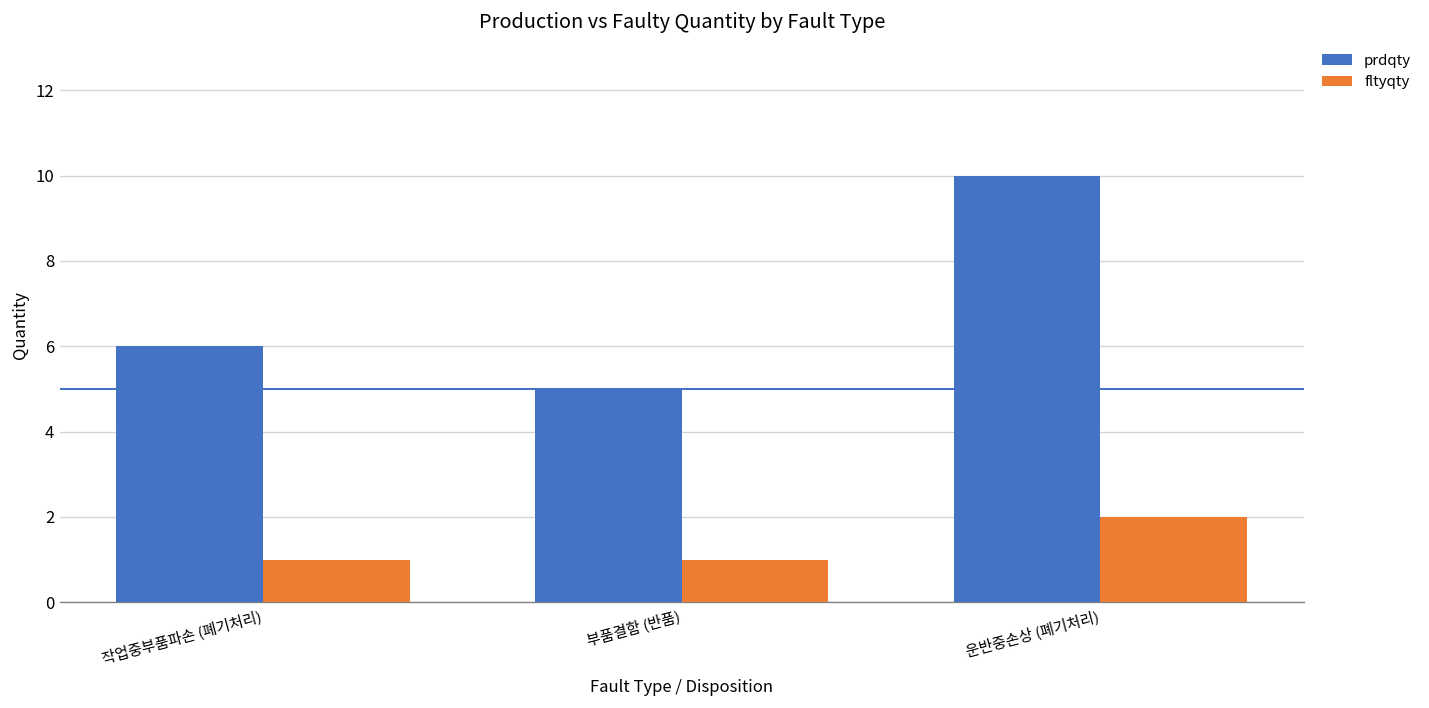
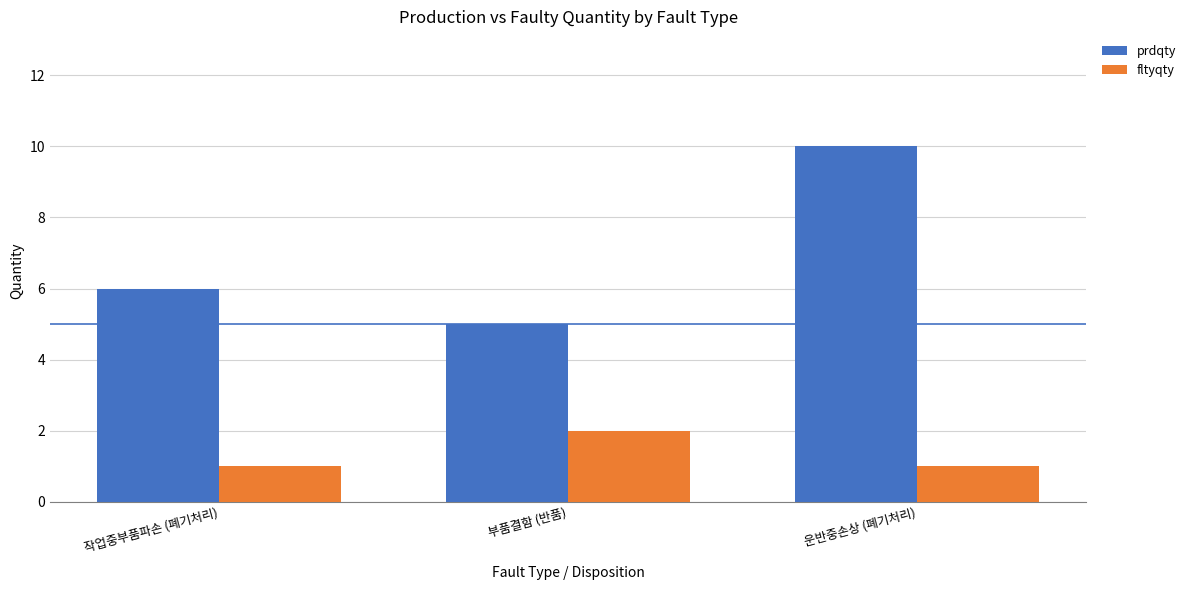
  {
    "prdqty": {
      "작업중부품파손 (폐기처리)": 6,
      "부품결함 (반품)": 5,
      "운반중손상 (폐기처리)": 10
    },
    "fltyqty": {
      "작업중부품파손 (폐기처리)": 1,
-     "부품결함 (반품)": 1,
-     "운반중손상 (폐기처리)": 2
+     "부품결함 (반품)": 2,
+     "운반중손상 (폐기처리)": 1
    }
  }
